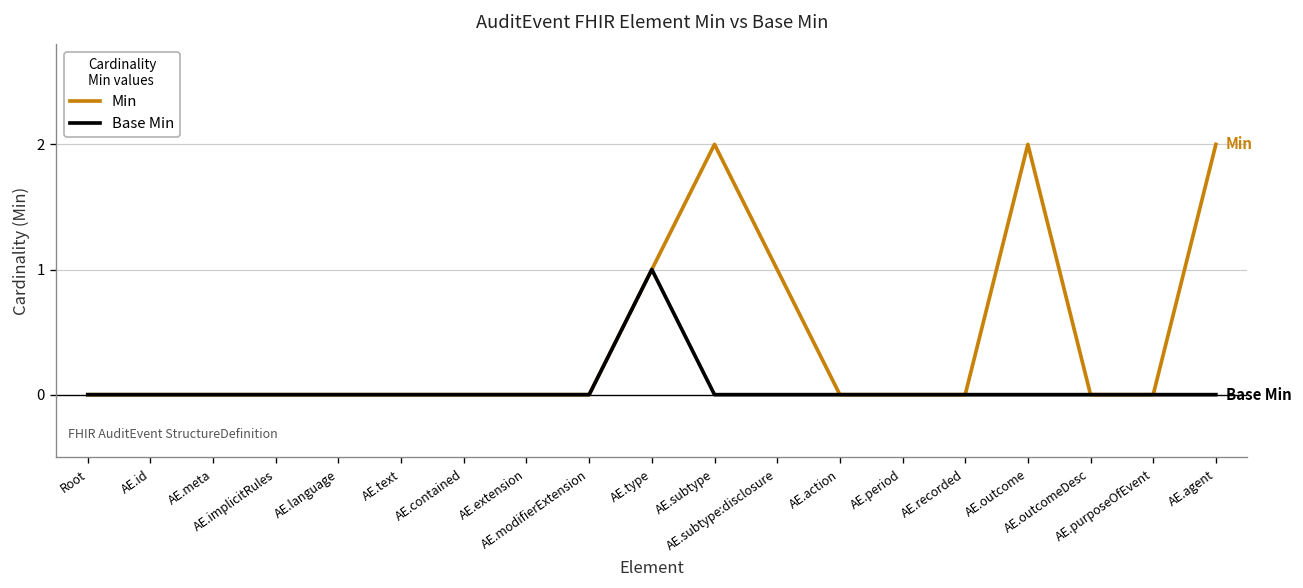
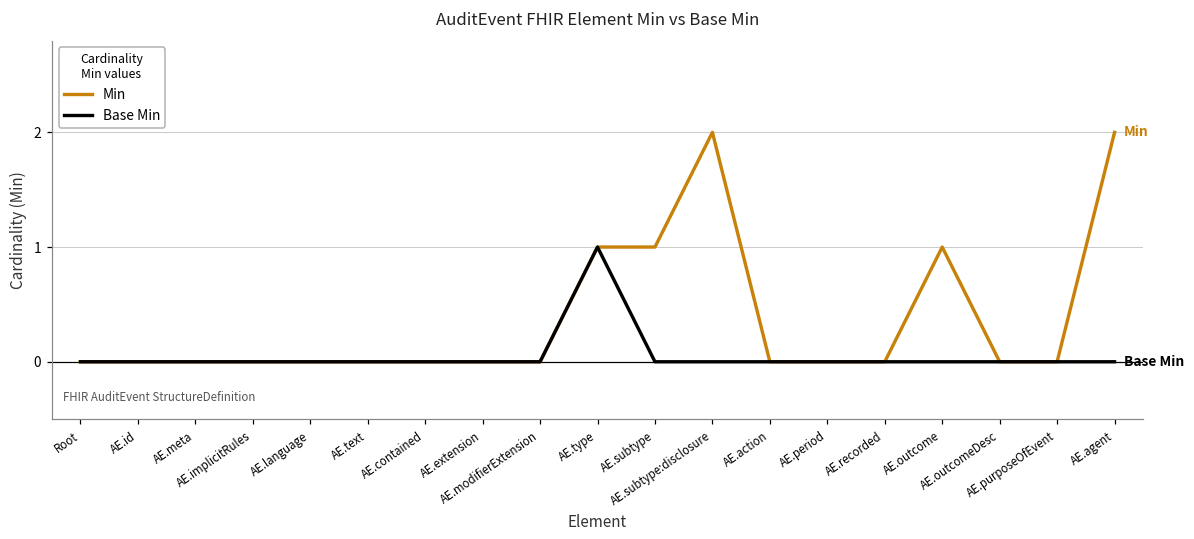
  {
    "Min": {
-     "AE.subtype": 2,
-     "AE.subtype:disclosure": 1,
-     "AE.outcome": 2,
+     "AE.subtype": 1,
+     "AE.subtype:disclosure": 2,
+     "AE.outcome": 1,
      "AE.agent": 2
    },
    "Base Min": {
      "AE.subtype": 0,
      "AE.subtype:disclosure": 0,
      "AE.outcome": 0,
      "AE.agent": 0
    }
  }
